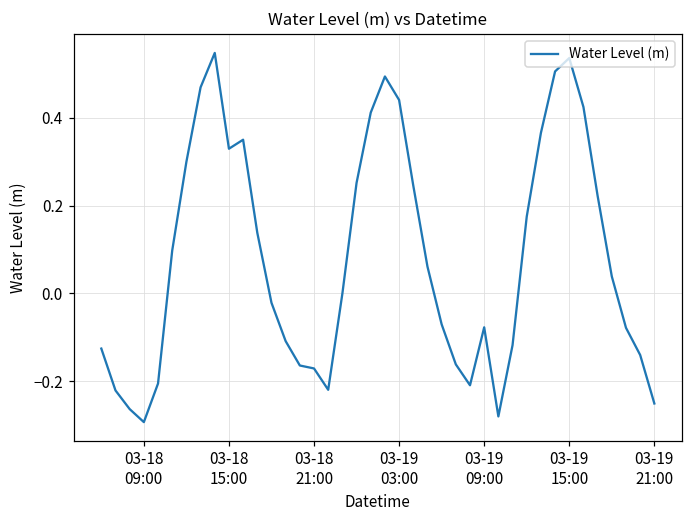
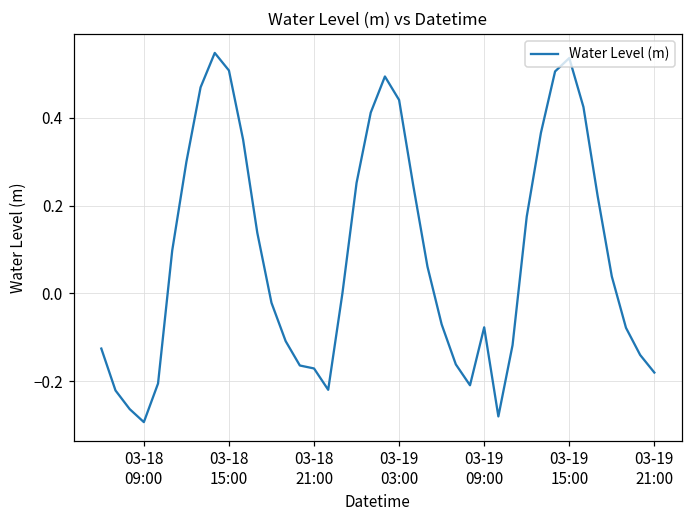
  {
    "03-18 09:00": -0.29,
-   "03-18 15:00": 0.33,
+   "03-18 15:00": 0.51,
    "03-18 21:00": -0.17,
    "03-19 03:00": 0.44,
    "03-19 09:00": -0.08,
-   "03-19 21:00": -0.25
+   "03-19 21:00": -0.18
  }
